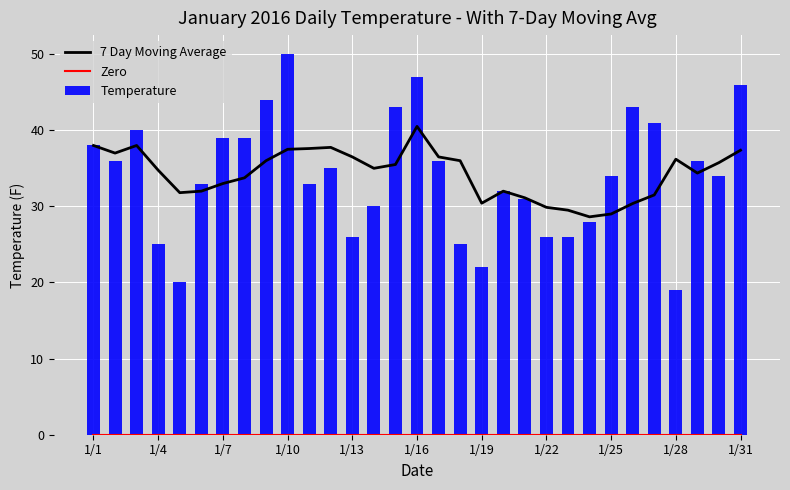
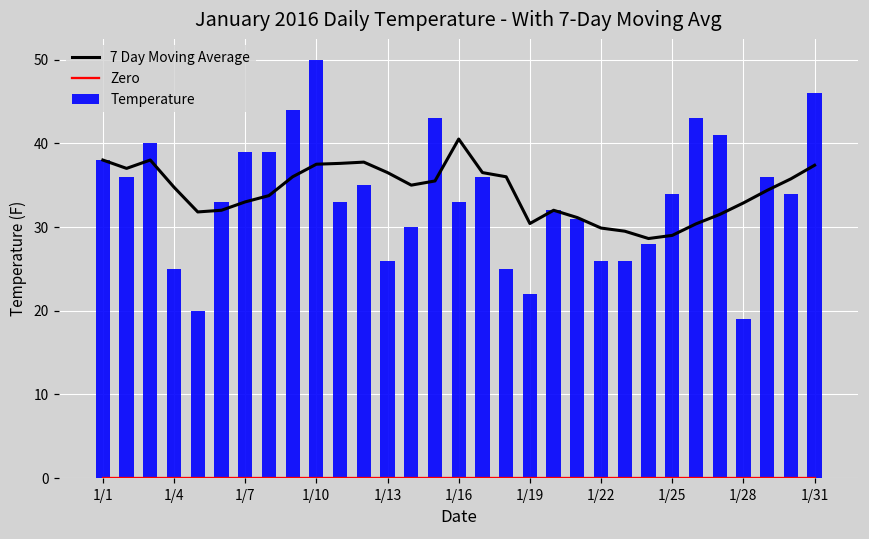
  {
    "7 Day Moving Average": {
      "1/1": 38,
      "1/4": 35,
      "1/7": 33,
      "1/10": 38,
      "1/13": 37,
      "1/16": 41,
      "1/19": 30,
      "1/22": 30,
      "1/25": 29,
-     "1/28": 36,
+     "1/28": 33,
      "1/31": 37
    },
    "Temperature": {
      "1/1": 38,
      "1/4": 25,
      "1/7": 39,
      "1/10": 50,
      "1/13": 26,
-     "1/16": 47,
+     "1/16": 33,
      "1/19": 22,
      "1/22": 26,
      "1/25": 34,
      "1/28": 19,
      "1/31": 46
    },
    "Zero": {
      "1/1": 0,
      "1/4": 0,
      "1/7": 0,
      "1/10": 0,
      "1/13": 0,
      "1/16": 0,
      "1/19": 0,
      "1/22": 0,
      "1/25": 0,
      "1/28": 0,
      "1/31": 0
    }
  }
